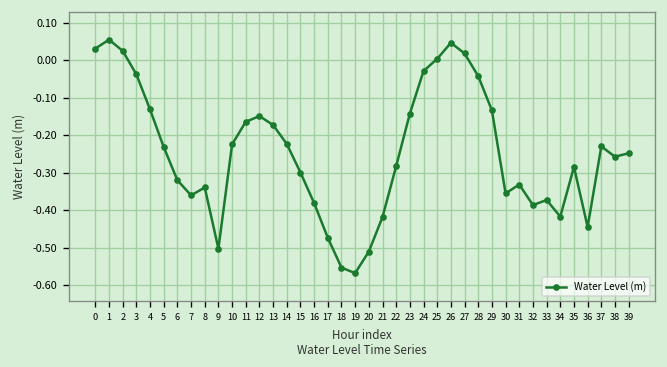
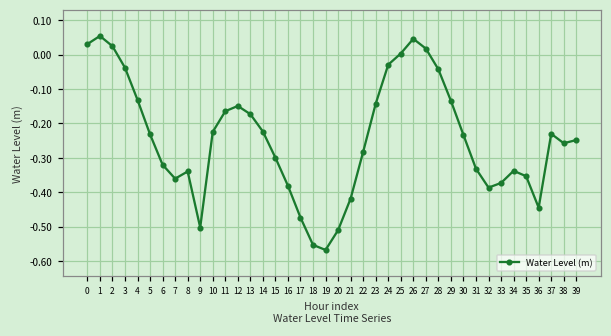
  {
    "0": 0.03,
    "1": 0.05,
    "2": 0.02,
    "3": -0.04,
    "4": -0.13,
    "5": -0.23,
    "6": -0.32,
    "7": -0.36,
    "8": -0.34,
    "9": -0.50,
    "10": -0.22,
    "11": -0.16,
    "12": -0.15,
    "13": -0.17,
    "14": -0.22,
    "15": -0.30,
    "16": -0.38,
    "17": -0.47,
    "18": -0.55,
    "19": -0.57,
    "20": -0.51,
    "21": -0.42,
    "22": -0.28,
    "23": -0.14,
    "24": -0.03,
    "25": 0.00,
    "26": 0.05,
    "27": 0.02,
    "28": -0.04,
    "29": -0.13,
-   "30": -0.36,
+   "30": -0.23,
    "31": -0.33,
    "32": -0.39,
    "33": -0.37,
-   "34": -0.42,
-   "35": -0.28,
+   "34": -0.34,
+   "35": -0.35,
    "36": -0.45,
    "37": -0.23,
    "38": -0.26,
    "39": -0.25
  }
